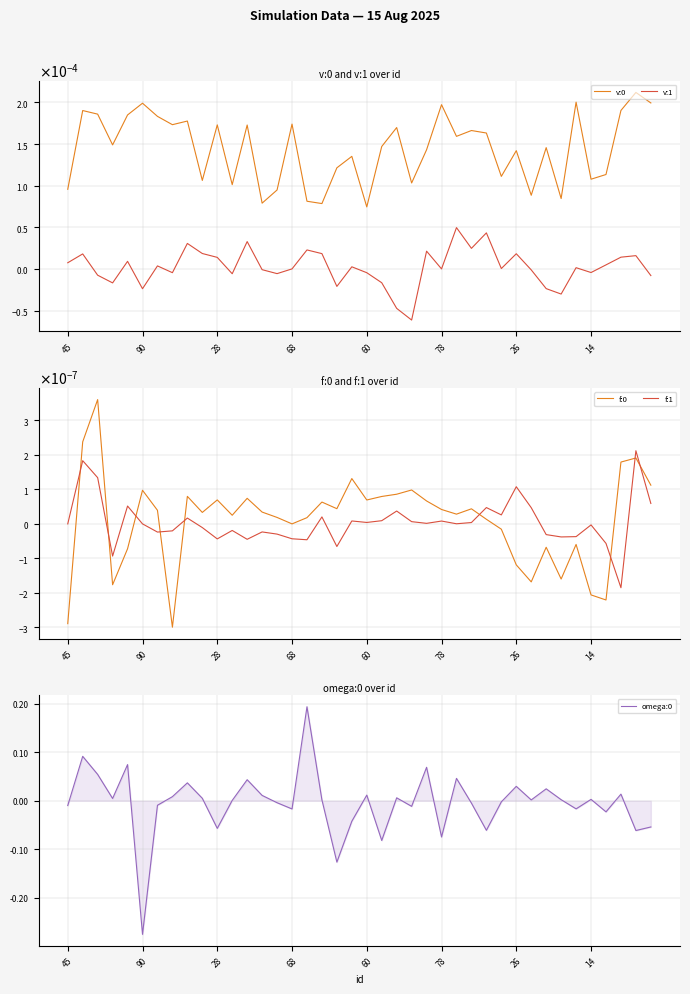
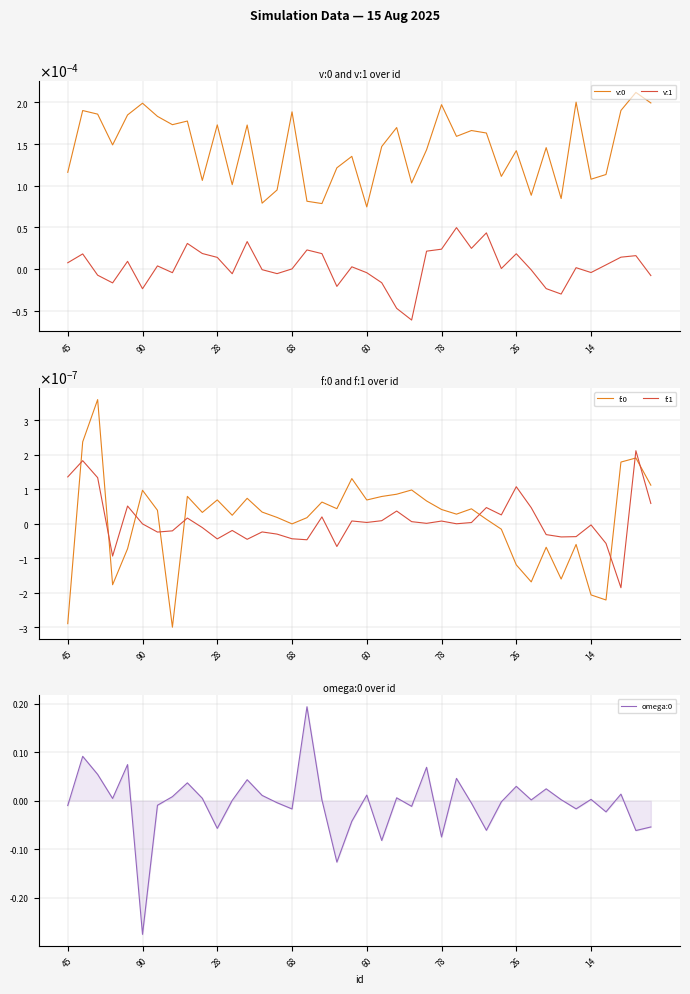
  {
    "v:0 and v:1 over id": {
      "v:0": {
-       "45": 0.00010,
+       "45": 0.00012,
        "90": 0.00020,
-       "68": 0.00017,
+       "68": 0.00019,
        "60": 0.00007,
        "78": 0.00020
      },
      "v:1": {
        "45": 0.00001,
        "90": -0.00002,
        "68": 0.00000,
        "60": 0.00000,
-       "78": 0.00000
+       "78": 0.00002
      }
    },
    "f:0 and f:1 over id": {
      "f:0": {
        "45": -0.00000029,
        "90": 0.0000001,
        "68": 0.0000000,
        "60": 0.00000007,
        "78": 0.00000004
      },
      "f:1": {
-       "45": 0.0000000,
+       "45": 0.0000001,
        "90": 0.0000000,
        "68": -0.00000004,
        "60": 0.0000000,
        "78": 0.00000001
      }
    }
  }
